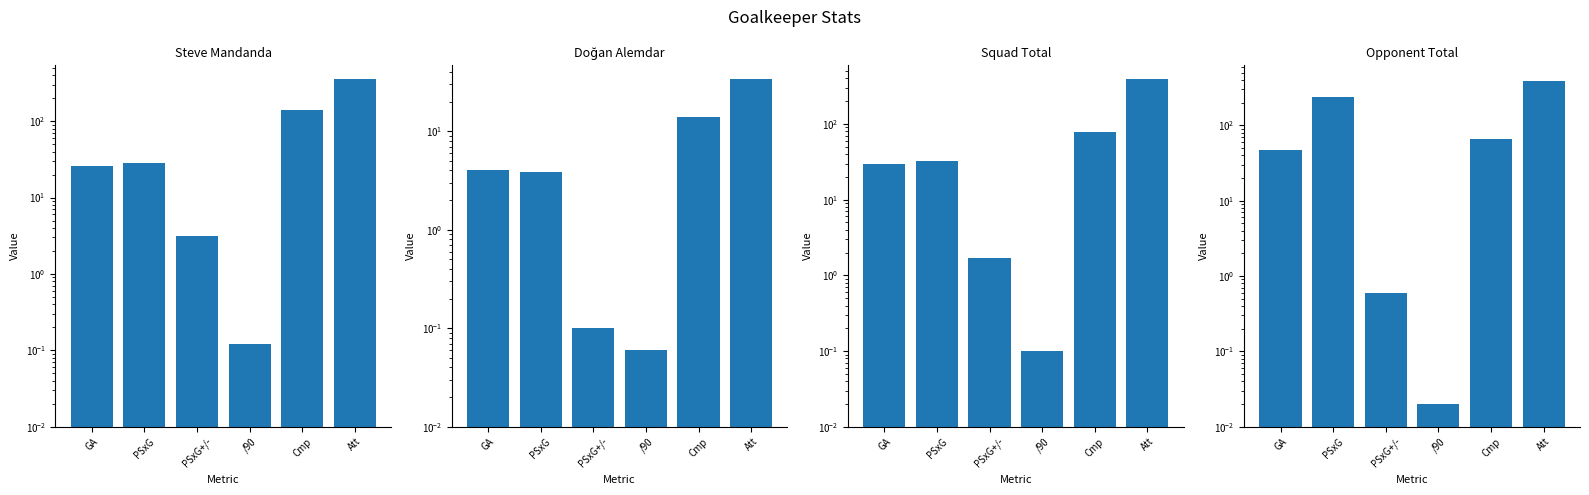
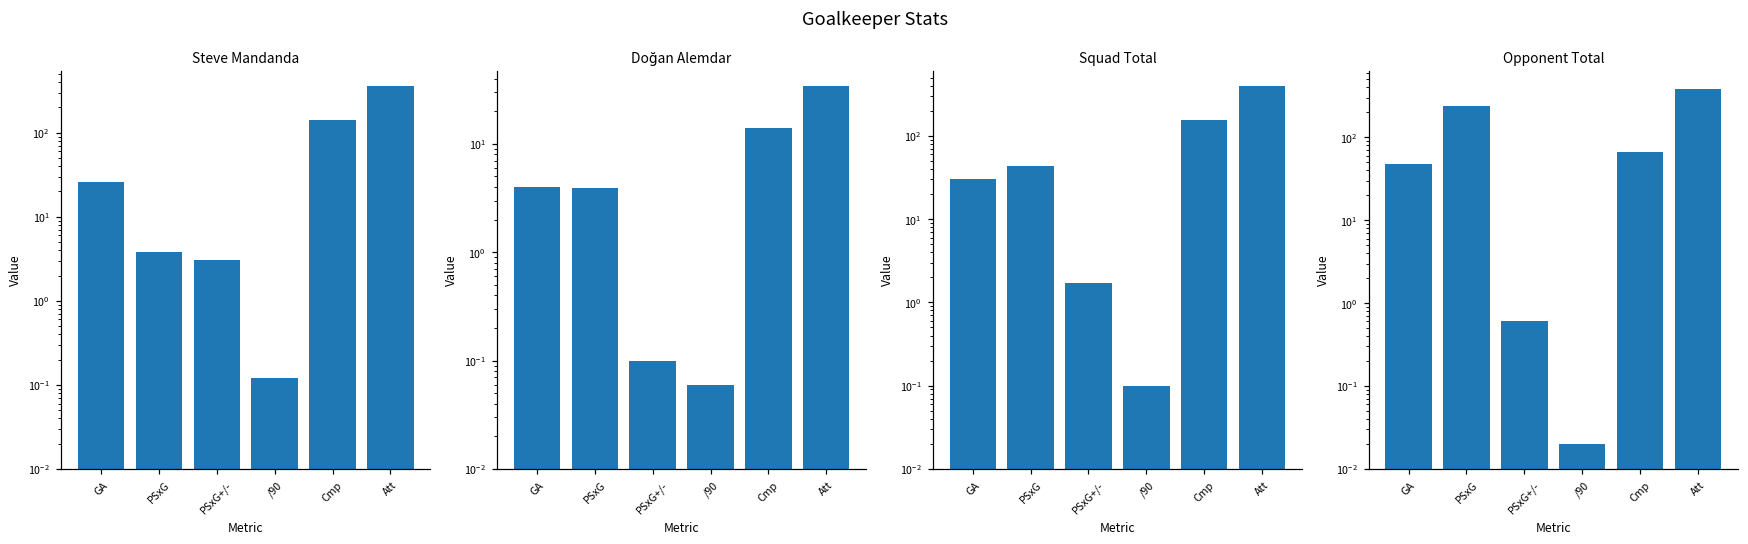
  {
    "Steve Mandanda": {
      "GA": 26,
-     "PSxG": 28,
+     "PSxG": 4,
      "PSxG+/-": 3,
      "/90": 0.12,
      "Cmp": 140,
      "Att": 400
    },
    "Doğan Alemdar": {
      "GA": 4.0,
      "PSxG": 3.9,
      "PSxG+/-": 0.10,
      "/90": 0.06,
      "Cmp": 14,
      "Att": 34
    },
    "Squad Total": {
      "GA": 30,
-     "PSxG": 32,
+     "PSxG": 40,
      "PSxG+/-": 1.7,
      "/90": 0.10,
-     "Cmp": 80,
+     "Cmp": 160,
      "Att": 400
    },
    "Opponent Total": {
      "GA": 50,
      "PSxG": 240,
      "PSxG+/-": 0.6,
      "/90": 0.020,
      "Cmp": 70,
      "Att": 400
    }
  }
